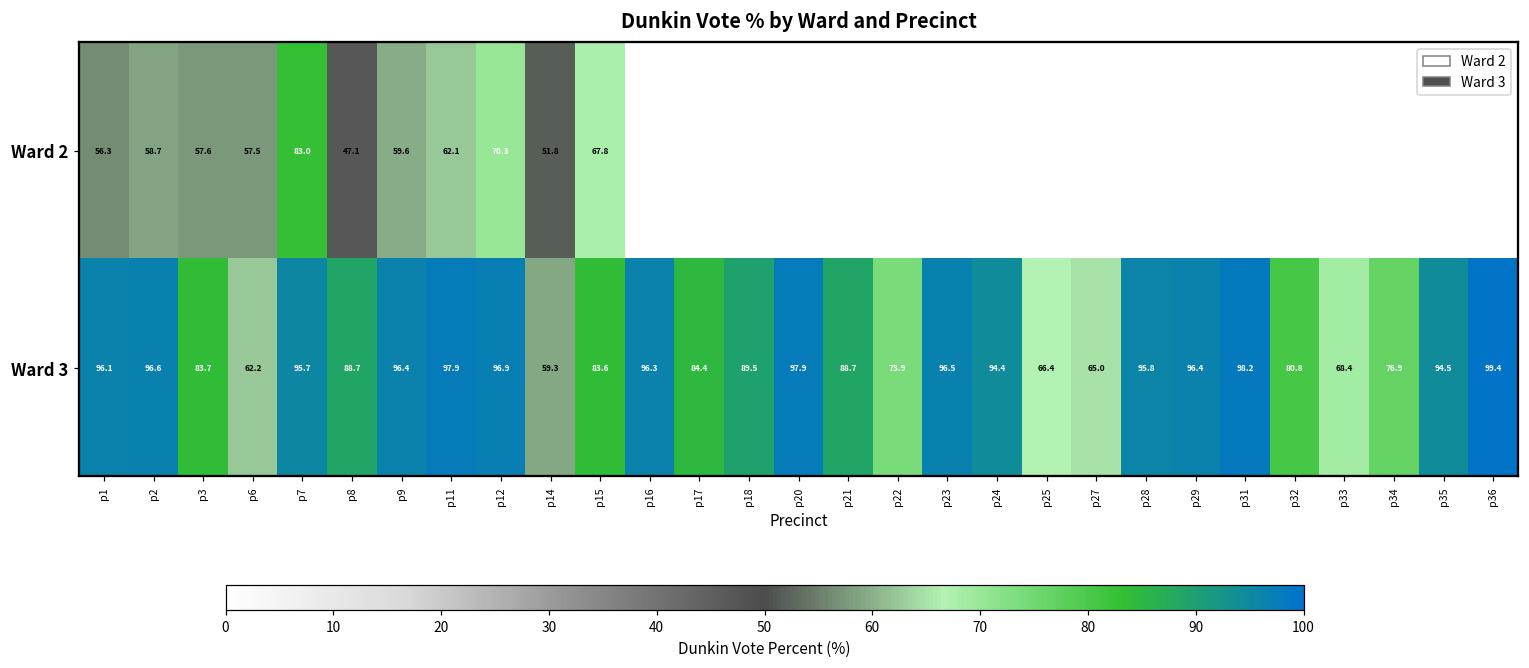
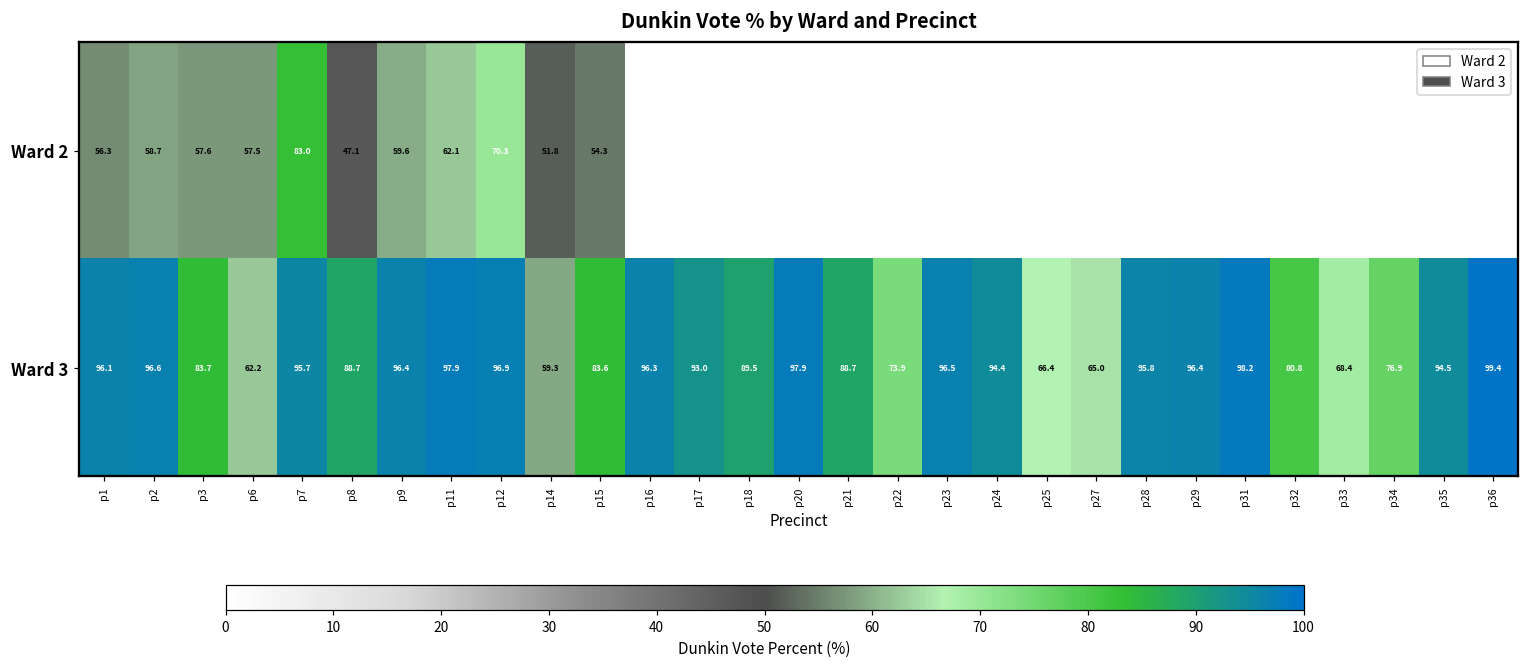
  {
    "Ward 2": {
      "p1": 56.3,
      "p2": 58.7,
      "p3": 57.6,
      "p6": 57.5,
      "p7": 83.0,
      "p8": 47.1,
      "p9": 59.6,
      "p11": 62.1,
      "p12": 70.3,
      "p14": 51.8,
-     "p15": 67.8
+     "p15": 54.3
    },
    "Ward 3": {
      "p1": 96.1,
      "p2": 96.6,
      "p3": 83.7,
      "p6": 62.2,
      "p7": 95.7,
      "p8": 88.7,
      "p9": 96.4,
      "p11": 97.9,
      "p12": 96.9,
      "p14": 59.3,
      "p15": 83.6,
      "p16": 96.3,
-     "p17": 84.4,
+     "p17": 93.0,
      "p18": 89.5,
      "p20": 97.9,
      "p21": 88.7,
      "p22": 73.9,
      "p23": 96.5,
      "p24": 94.4,
      "p25": 66.4,
      "p27": 65.0,
      "p28": 95.8,
      "p29": 96.4,
      "p31": 98.2,
      "p32": 80.8,
      "p33": 68.4,
      "p34": 76.9,
      "p35": 94.5,
      "p36": 99.4
    }
  }
